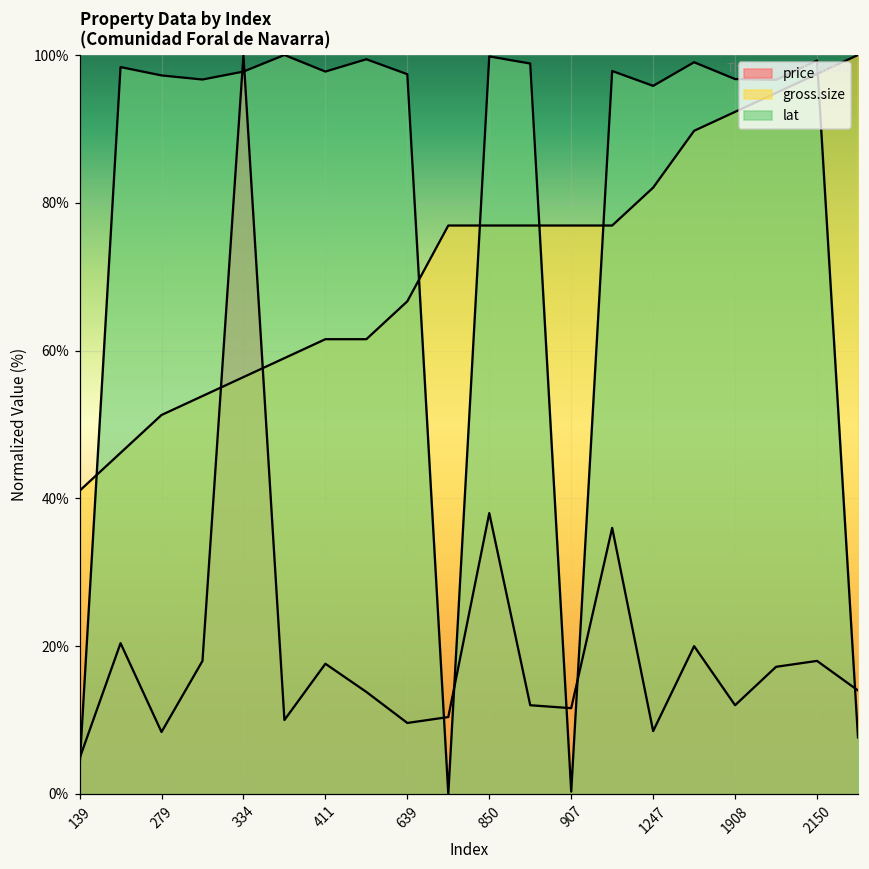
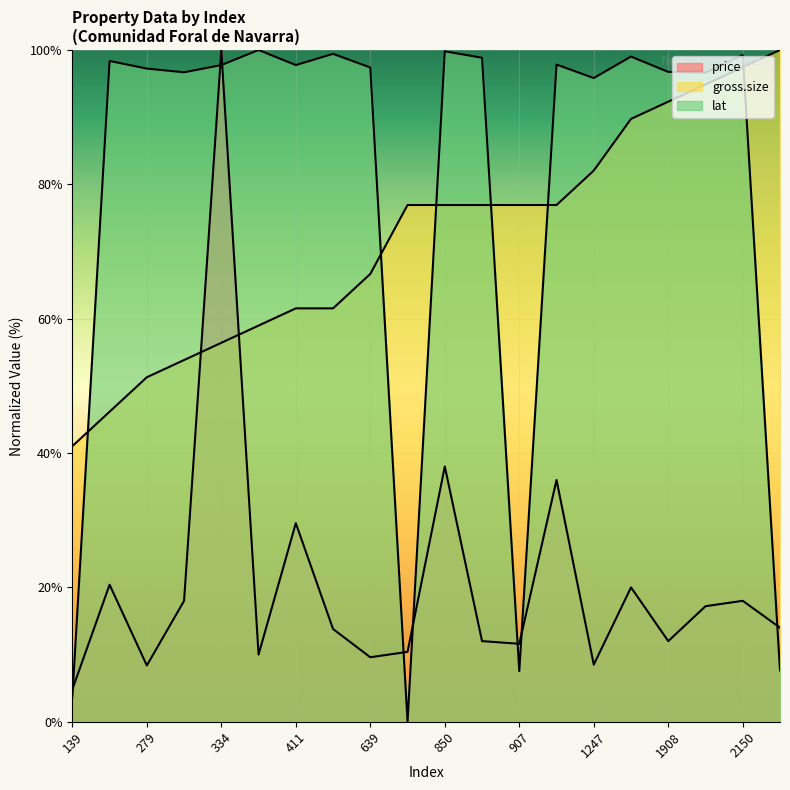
  {
    "price": {
      "139": "5%",
      "279": "8%",
      "334": "100%",
-     "411": "18%",
+     "411": "30%",
      "639": "10%",
      "850": "38%",
      "907": "12%",
      "1247": "8%",
      "1908": "12%",
      "2150": "18%"
    },
    "gross.size": {
      "139": "41%",
      "279": "51%",
      "334": "56%",
      "411": "62%",
      "639": "67%",
      "850": "77%",
      "907": "77%",
      "1247": "82%",
      "1908": "92%"
    },
    "lat": {
      "139": "4%",
      "279": "97%",
      "334": "98%",
      "411": "98%",
      "639": "97%",
      "850": "100%",
-     "907": "0%",
+     "907": "8%",
      "1247": "96%",
      "1908": "97%",
      "2150": "99%"
    }
  }
